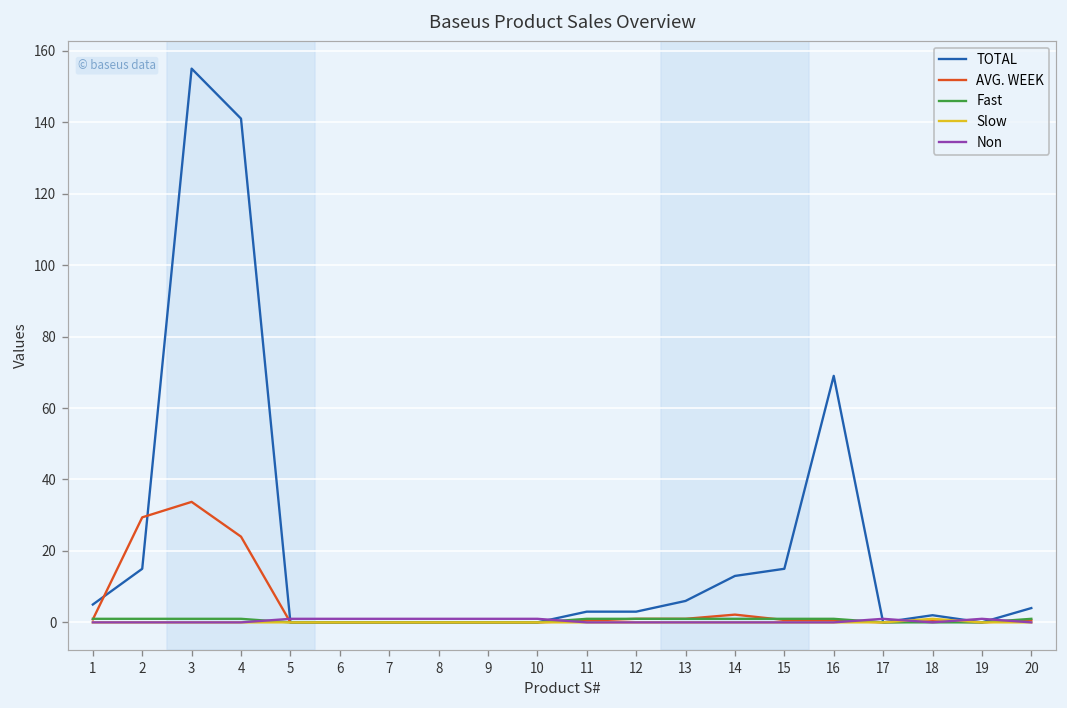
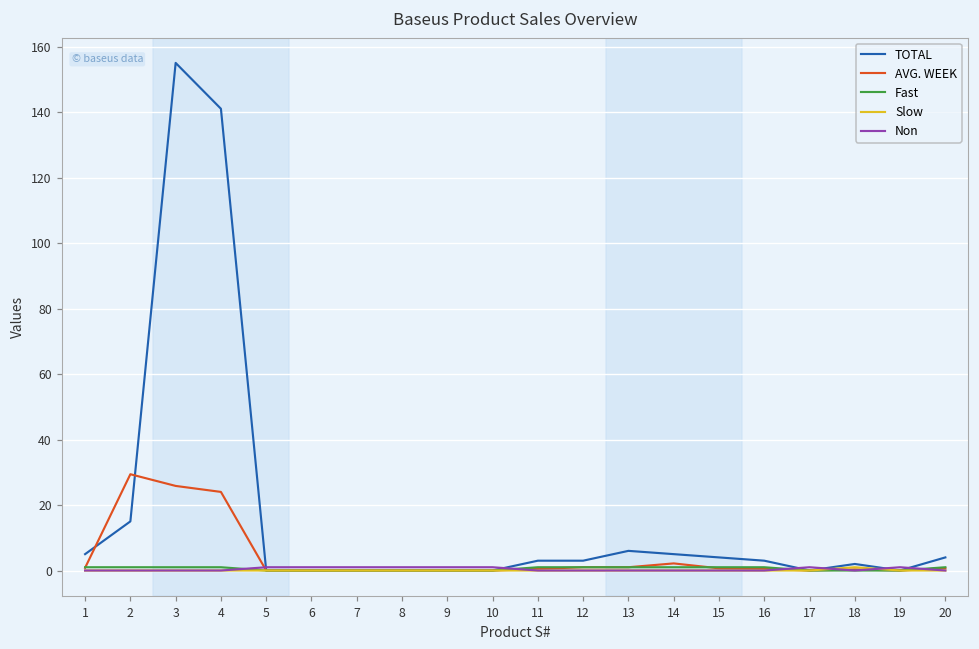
  {
    "TOTAL": {
      "1": 5,
      "2": 15,
      "3": 155,
      "4": 141,
      "11": 3,
      "12": 3,
      "13": 6,
-     "14": 13,
-     "15": 15,
-     "16": 69,
+     "14": 5,
+     "15": 4,
+     "16": 3,
      "18": 2,
      "20": 4
    },
    "AVG. WEEK": {
      "2": 29,
-     "3": 34,
+     "3": 26,
      "4": 24,
      "14": 2
    },
    "Fast": {
      "2": 1,
      "3": 1,
      "4": 1,
      "14": 1
    },
    "Non": {
      "5": 1,
      "6": 1,
      "7": 1,
      "8": 1,
      "9": 1,
      "10": 1,
      "17": 1,
      "19": 1
    }
  }
